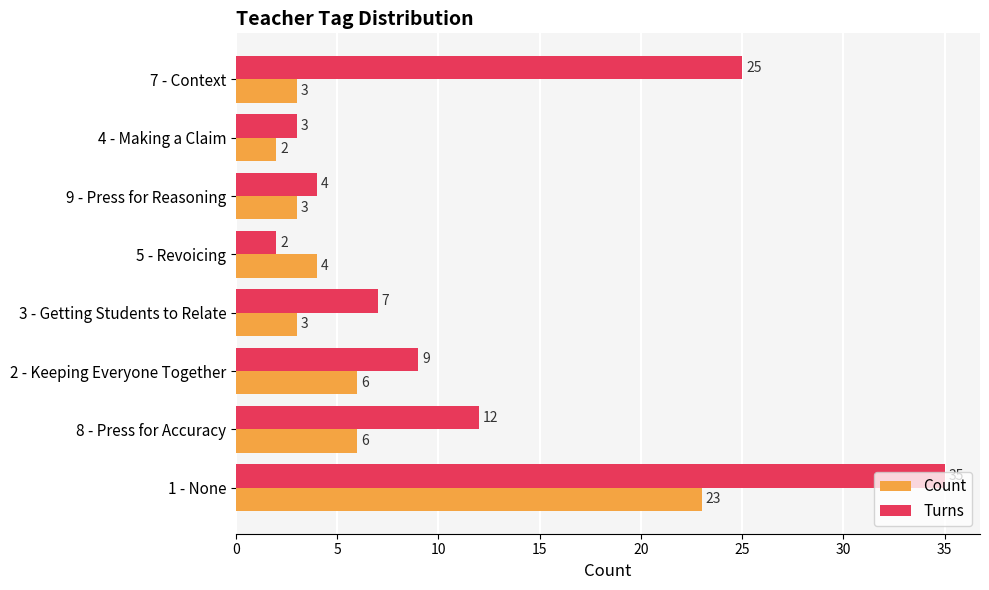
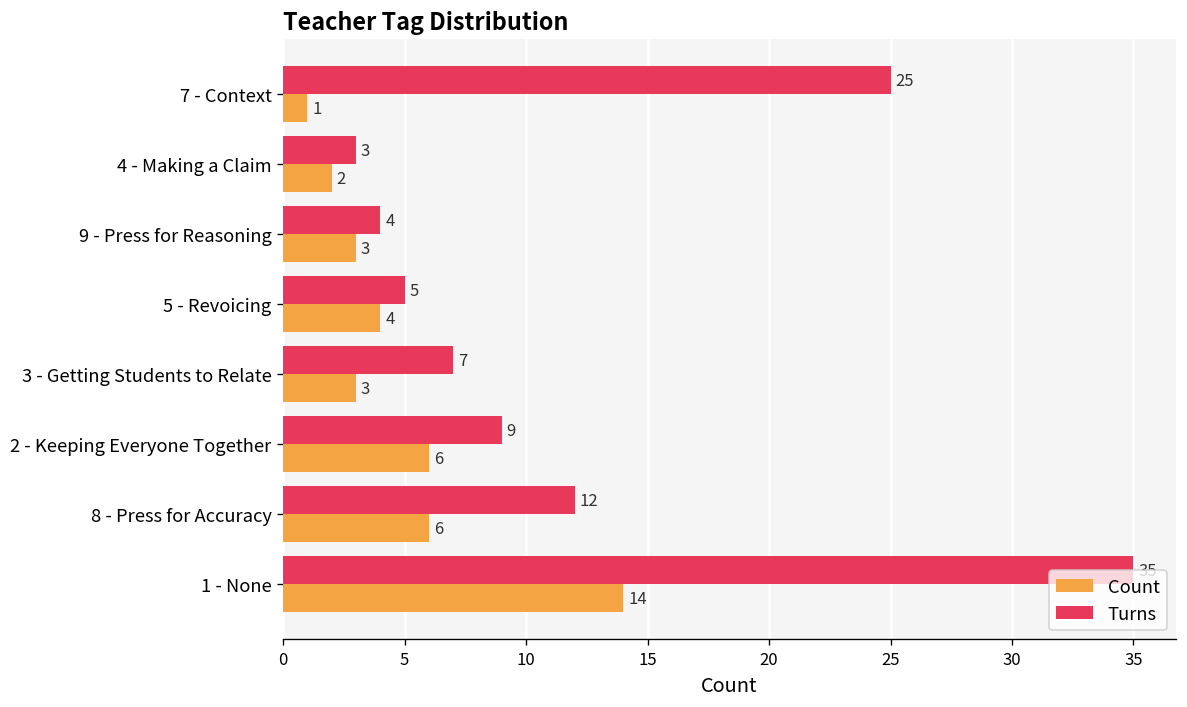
  {
    "Count": {
-     "7 - Context": 3,
+     "7 - Context": 1,
      "4 - Making a Claim": 2,
      "9 - Press for Reasoning": 3,
      "5 - Revoicing": 4,
      "3 - Getting Students to Relate": 3,
      "2 - Keeping Everyone Together": 6,
      "8 - Press for Accuracy": 6,
-     "1 - None": 23
+     "1 - None": 14
    },
    "Turns": {
      "7 - Context": 25,
      "4 - Making a Claim": 3,
      "9 - Press for Reasoning": 4,
-     "5 - Revoicing": 2,
+     "5 - Revoicing": 5,
      "3 - Getting Students to Relate": 7,
      "2 - Keeping Everyone Together": 9,
      "8 - Press for Accuracy": 12
    }
  }
